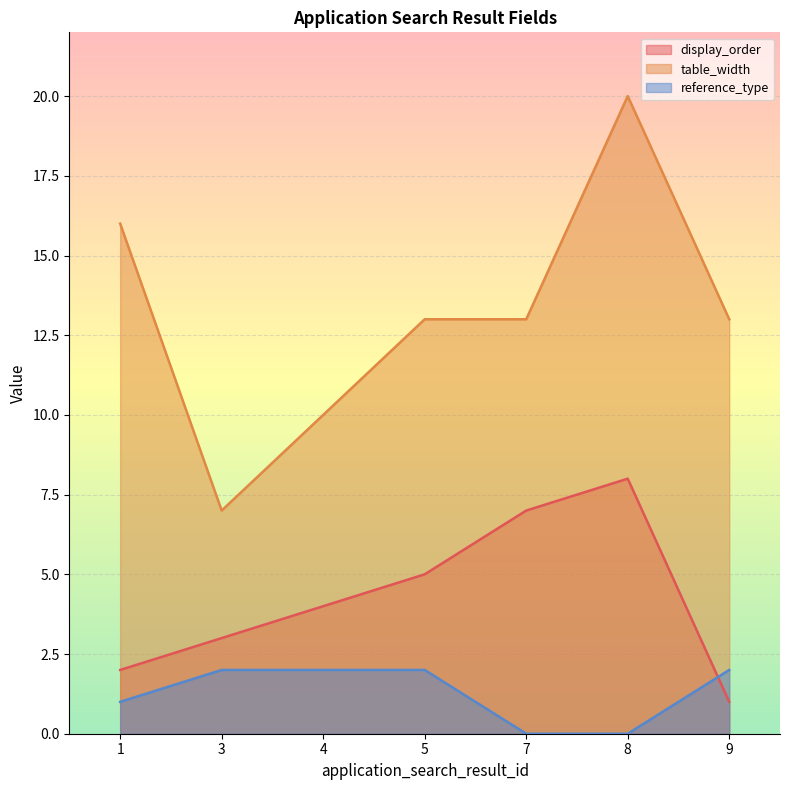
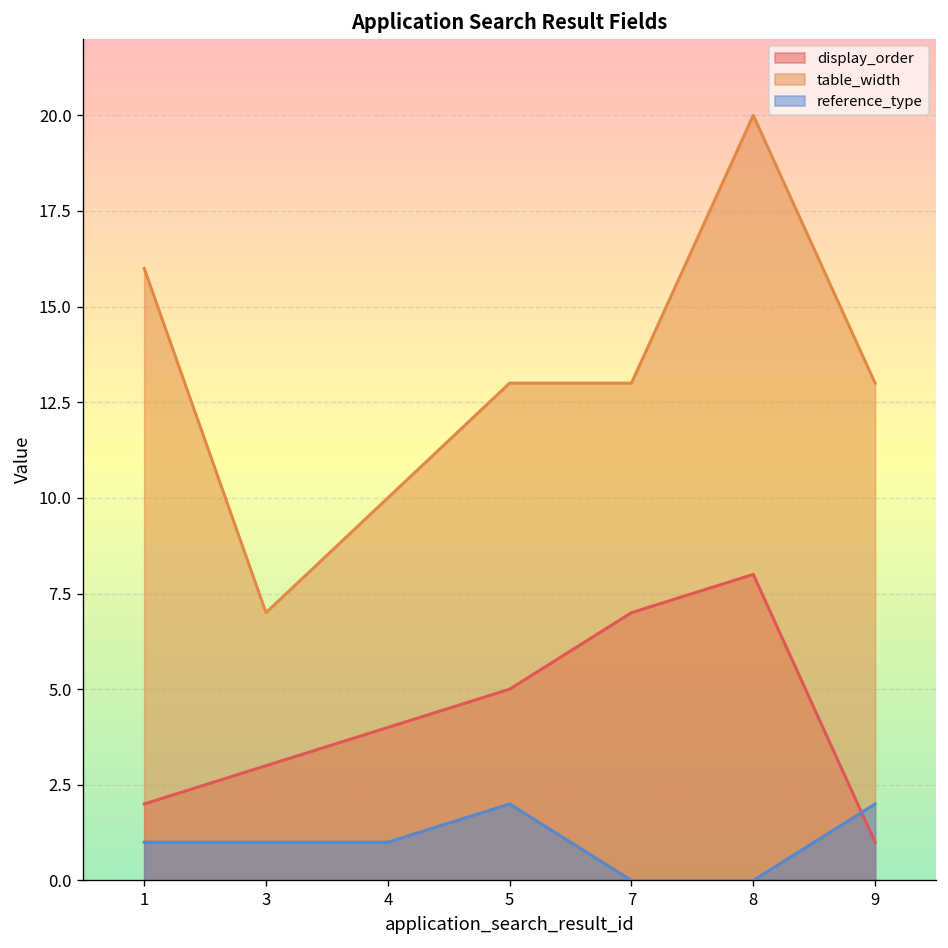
  {
    "reference_type": {
      "1": 1,
-     "3": 2,
-     "4": 2,
+     "3": 1,
+     "4": 1,
      "5": 2,
      "7": 0,
      "8": 0,
      "9": 2
    }
  }
